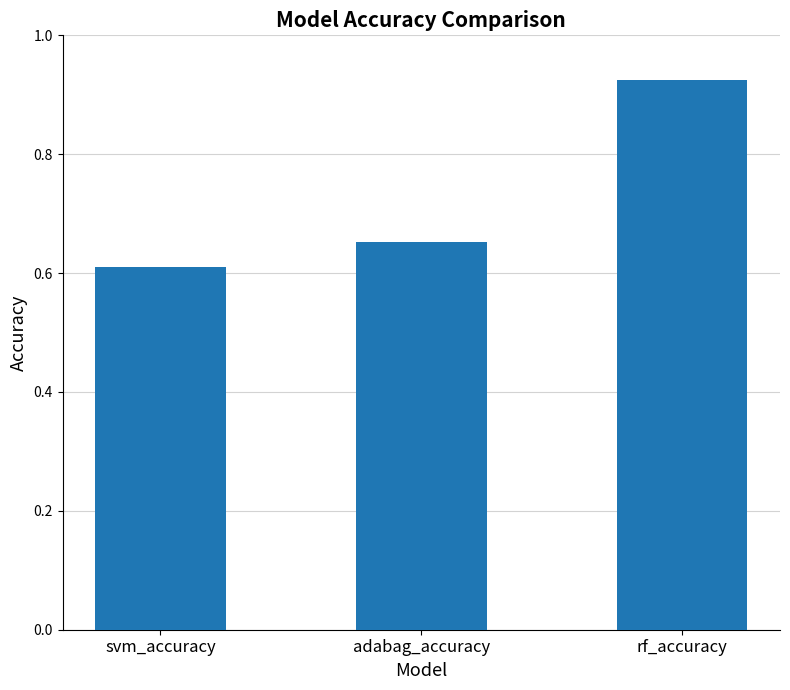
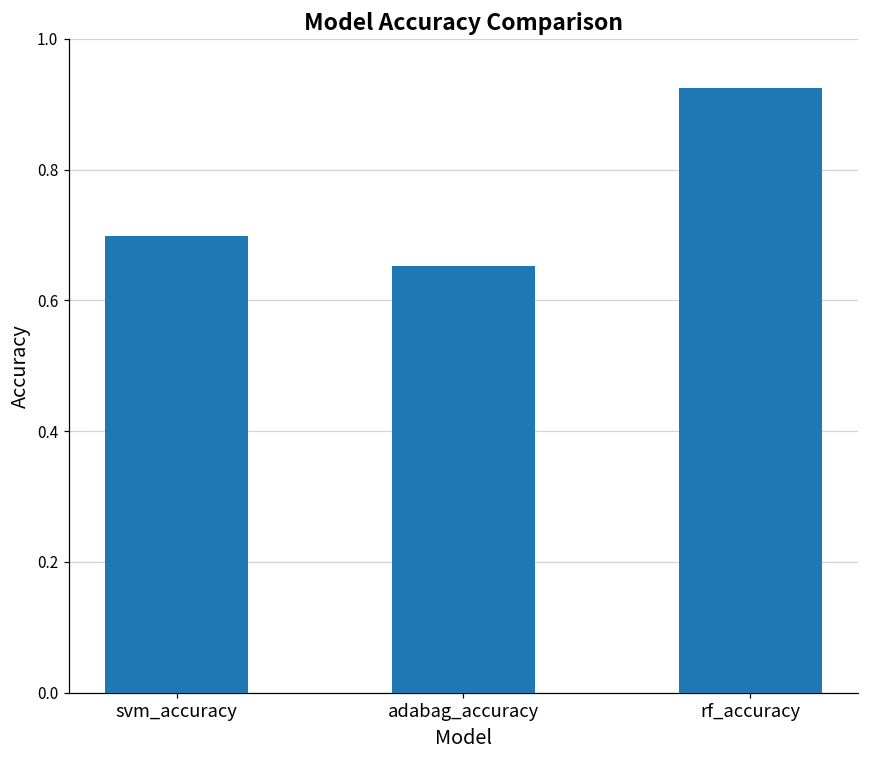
  {
-   "svm_accuracy": 0.61,
+   "svm_accuracy": 0.70,
    "adabag_accuracy": 0.65,
    "rf_accuracy": 0.92
  }
